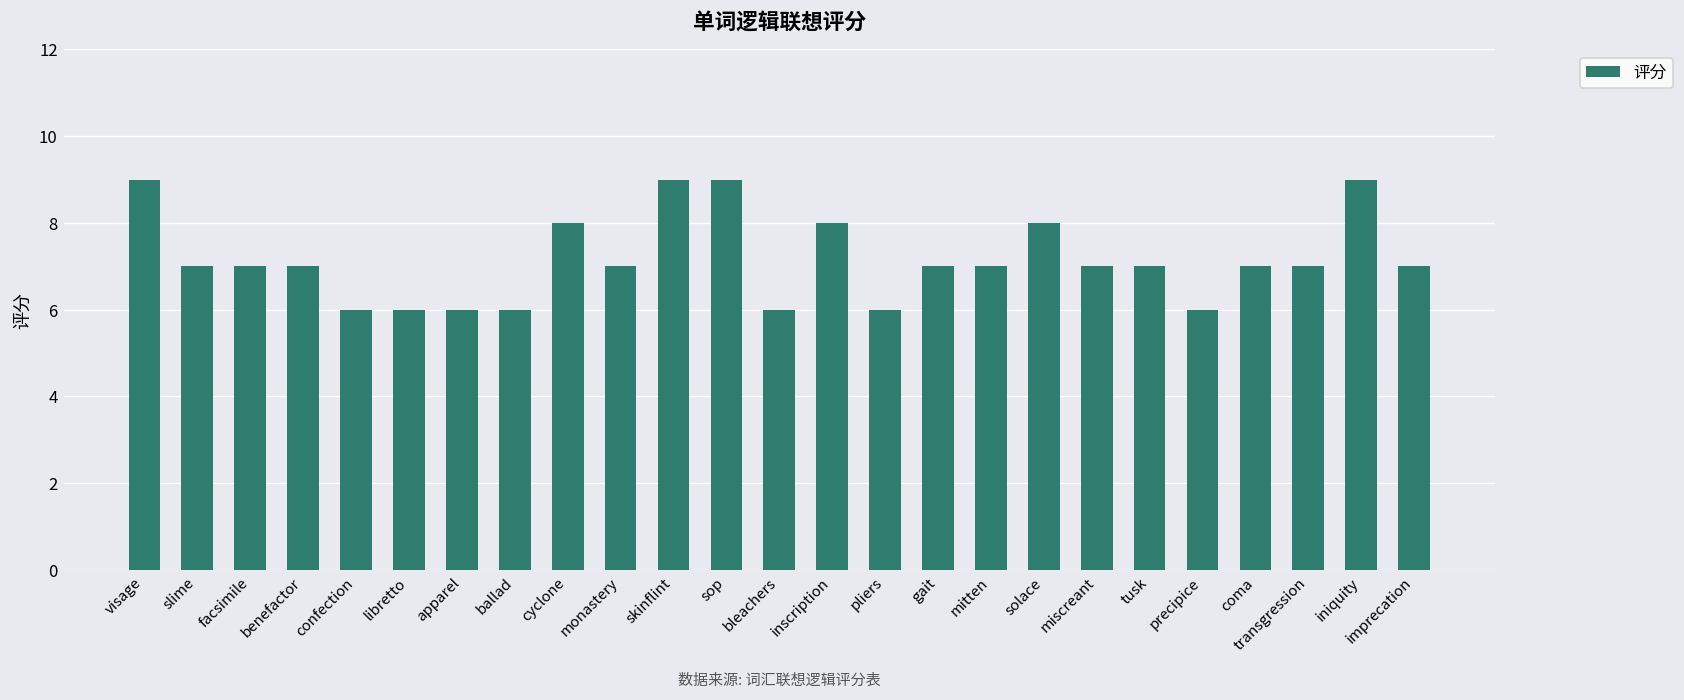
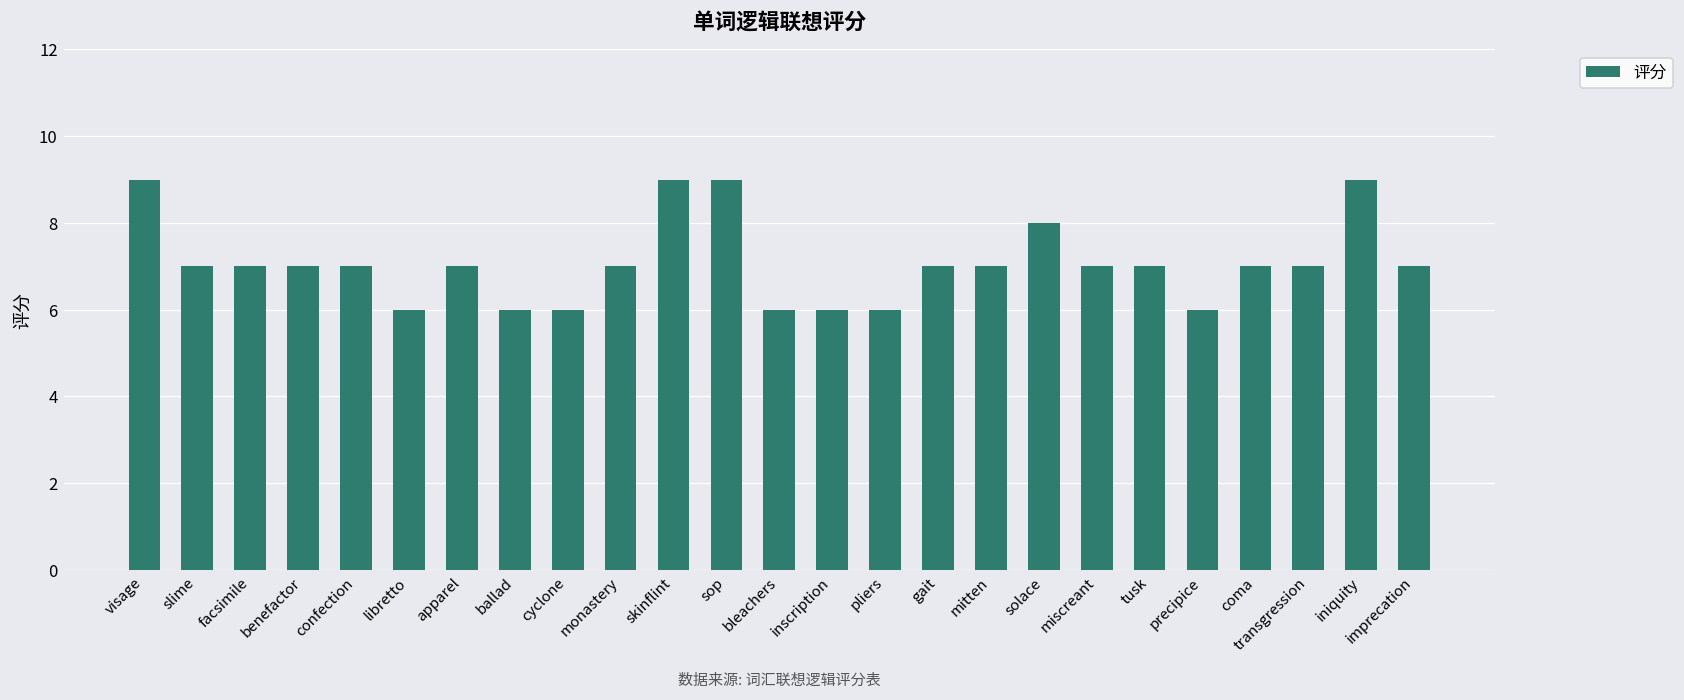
  {
    "visage": 9,
    "slime": 7,
    "facsimile": 7,
    "benefactor": 7,
-   "confection": 6,
+   "confection": 7,
    "libretto": 6,
-   "apparel": 6,
+   "apparel": 7,
    "ballad": 6,
-   "cyclone": 8,
+   "cyclone": 6,
    "monastery": 7,
    "skinflint": 9,
    "sop": 9,
    "bleachers": 6,
-   "inscription": 8,
+   "inscription": 6,
    "pliers": 6,
    "gait": 7,
    "mitten": 7,
    "solace": 8,
    "miscreant": 7,
    "tusk": 7,
    "precipice": 6,
    "coma": 7,
    "transgression": 7,
    "iniquity": 9,
    "imprecation": 7
  }
